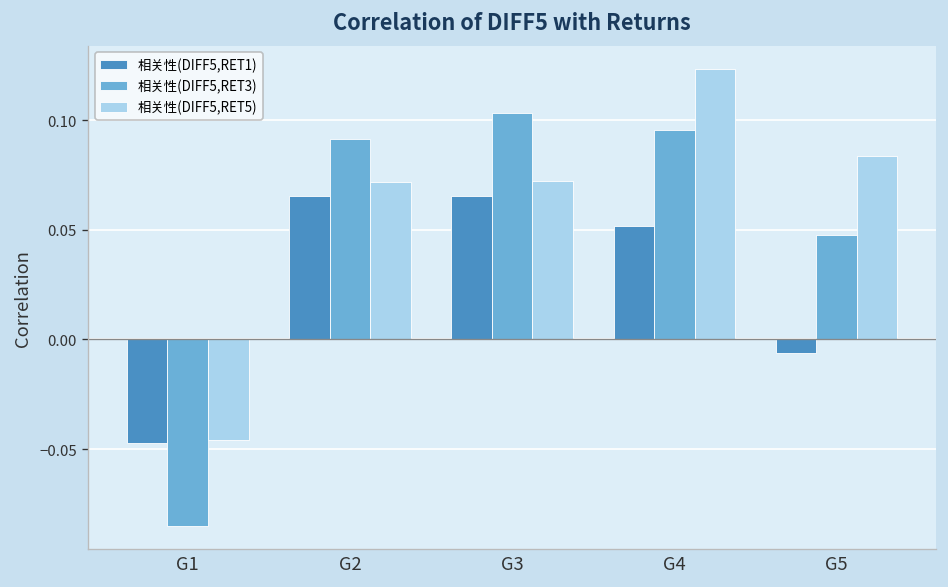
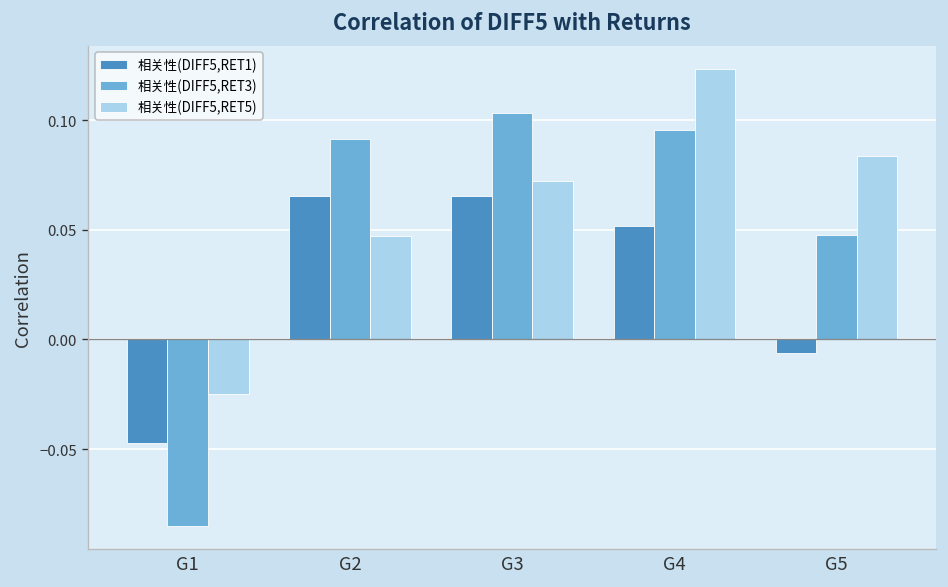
  {
    "相关性(DIFF5,RET5)": {
-     "G1": -0.046,
-     "G2": 0.072,
+     "G1": -0.025,
+     "G2": 0.047,
      "G3": 0.072,
      "G4": 0.124,
      "G5": 0.084
    }
  }
